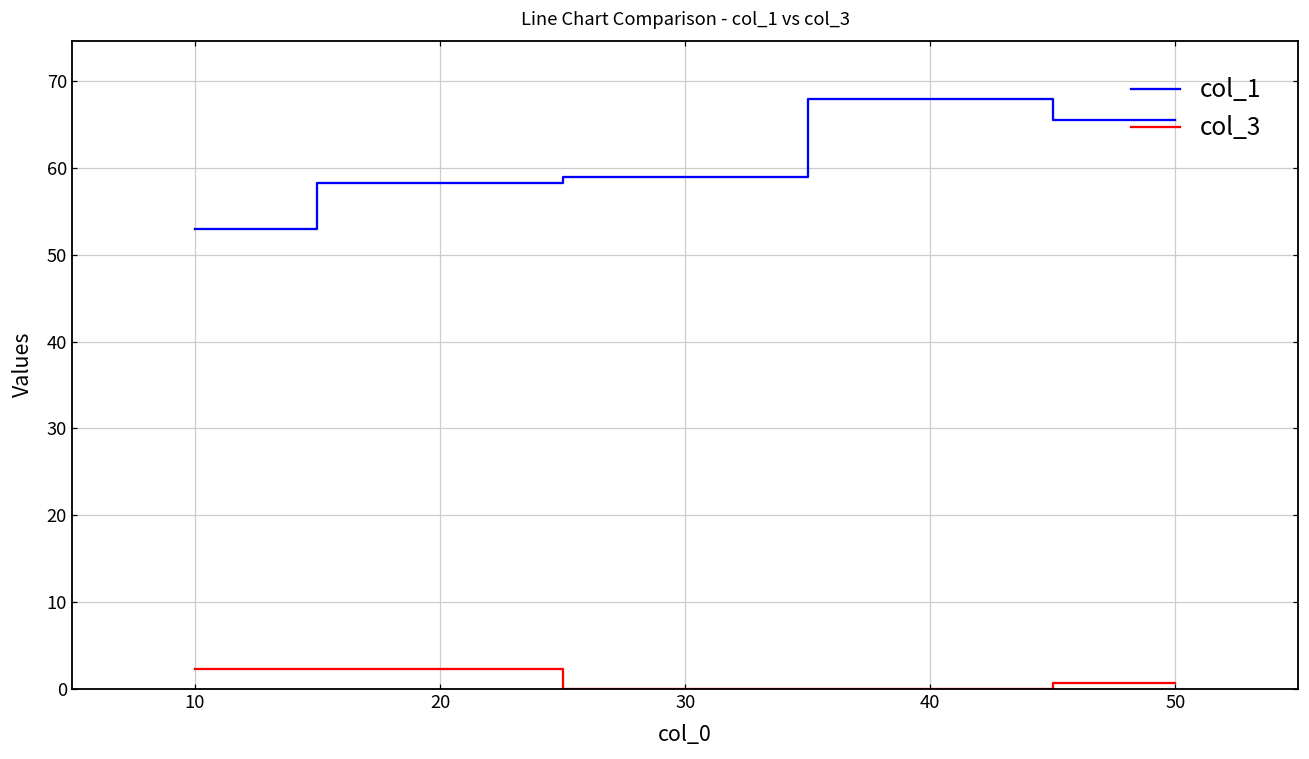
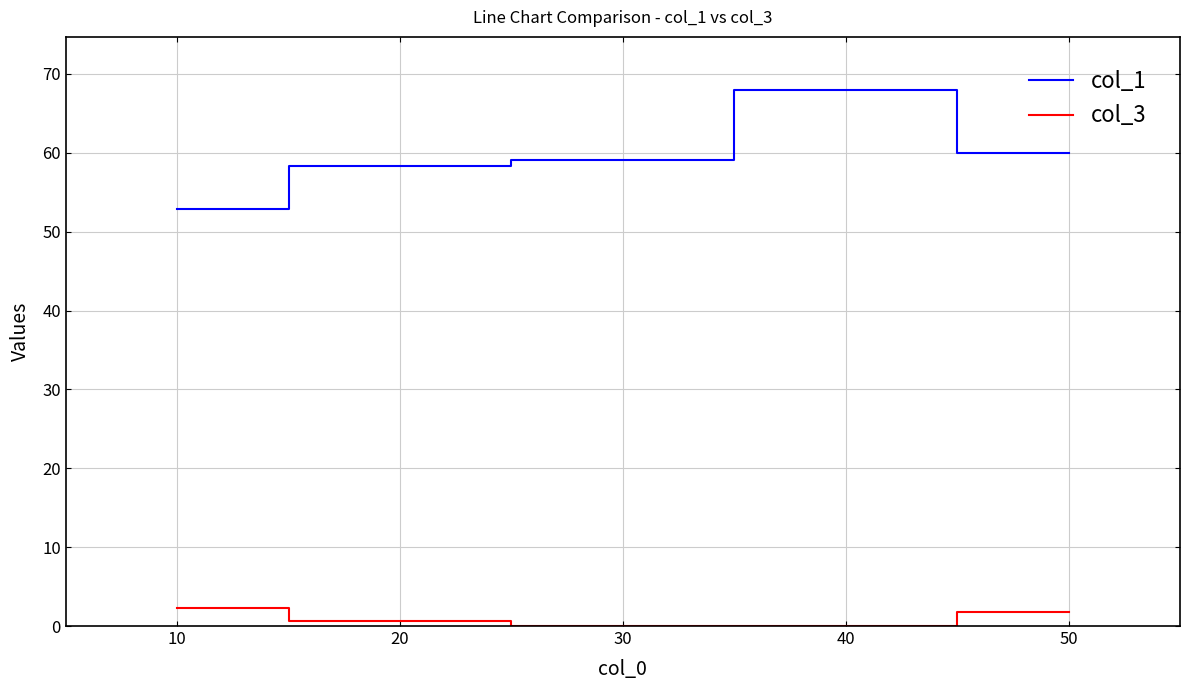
  {
    "col_1": {
      "10": 53,
      "20": 58,
      "30": 59,
      "40": 68,
-     "50": 66
+     "50": 60
    },
    "col_3": {
      "10": 2,
-     "20": 2,
+     "20": 1,
      "30": 0,
      "40": 0,
-     "50": 1
+     "50": 2
    }
  }
